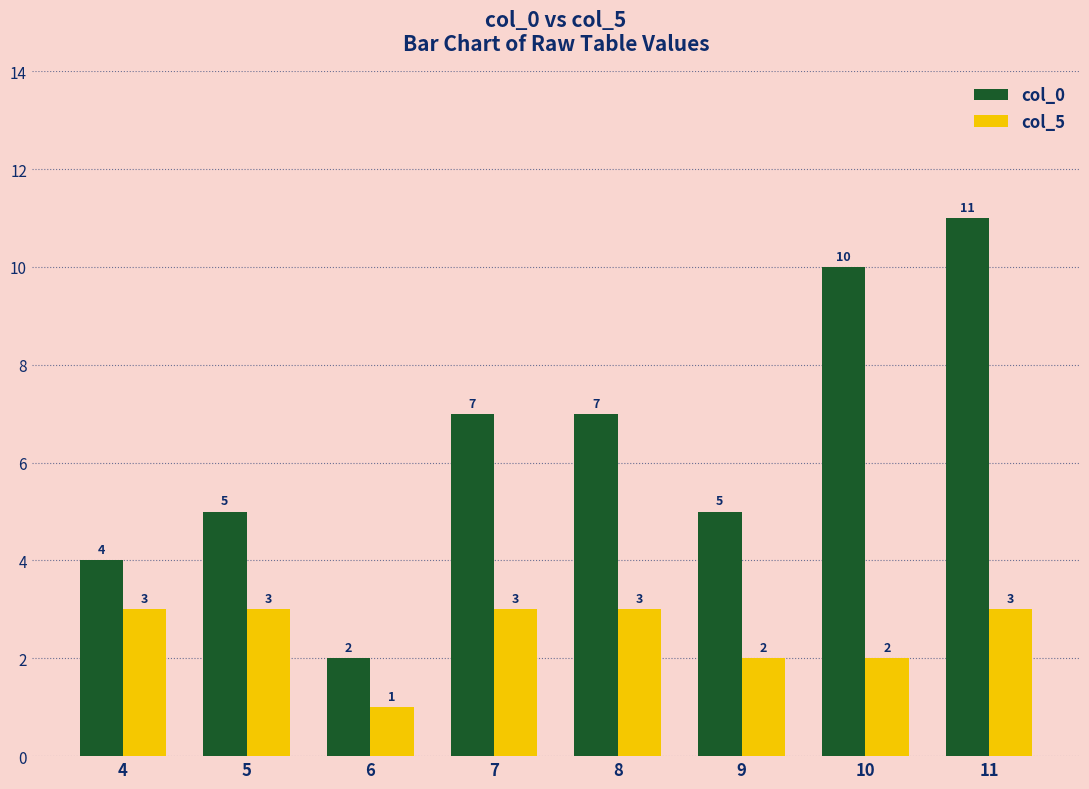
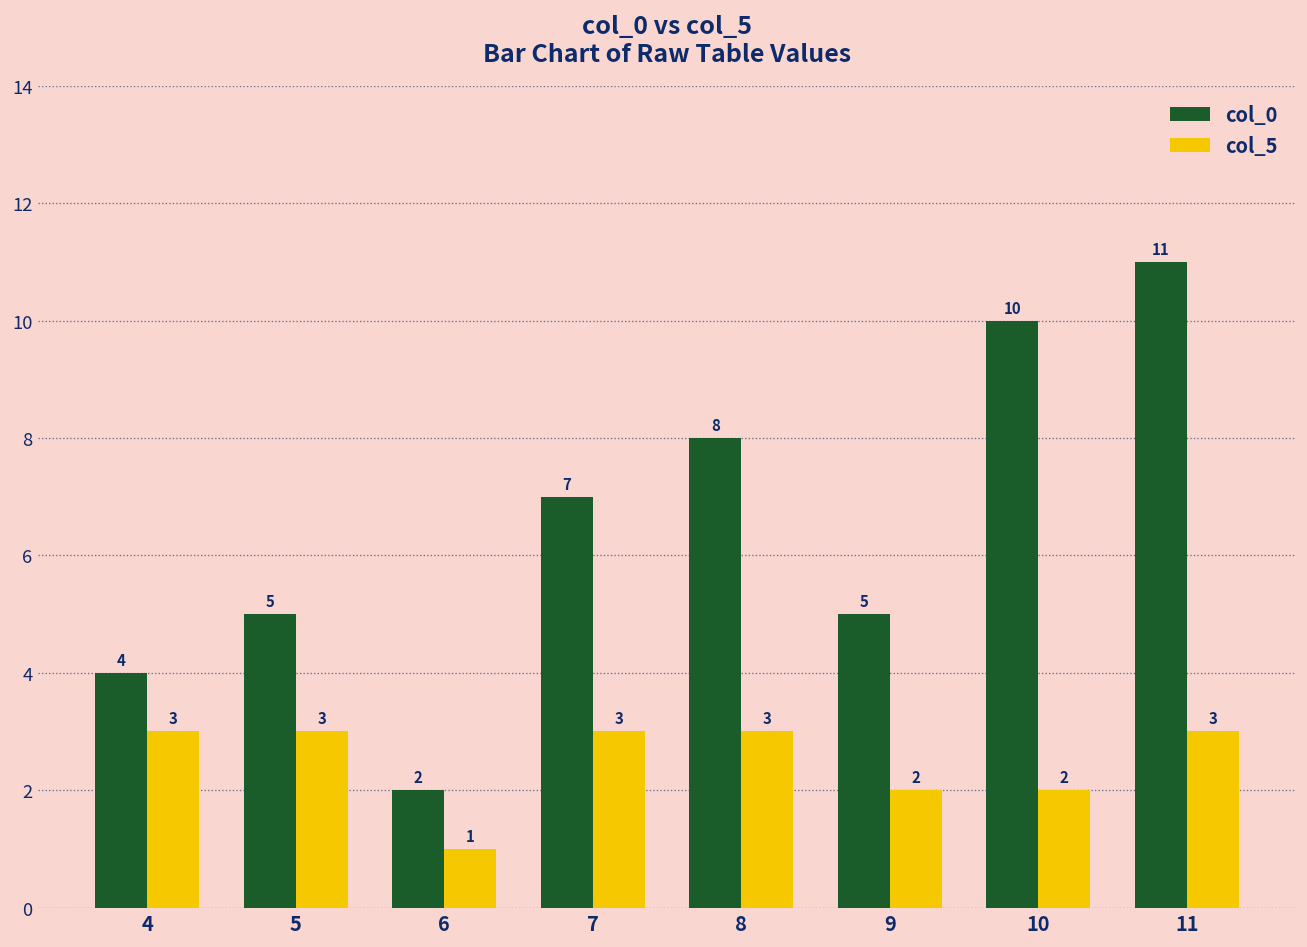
  {
    "col_0": {
      "4": 4,
      "5": 5,
      "6": 2,
      "7": 7,
-     "8": 7,
+     "8": 8,
      "9": 5,
      "10": 10,
      "11": 11
    },
    "col_5": {
      "4": 3,
      "5": 3,
      "6": 1,
      "7": 3,
      "8": 3,
      "9": 2,
      "10": 2,
      "11": 3
    }
  }
